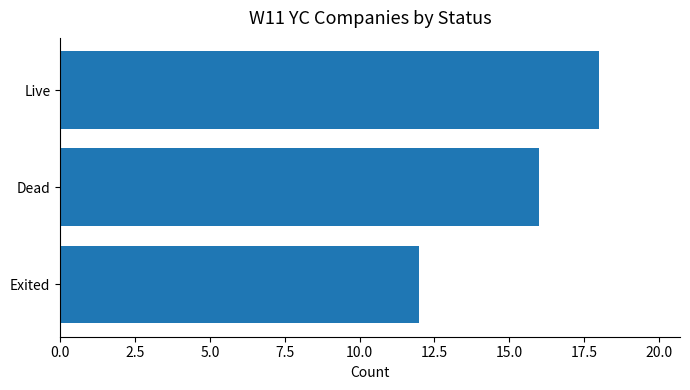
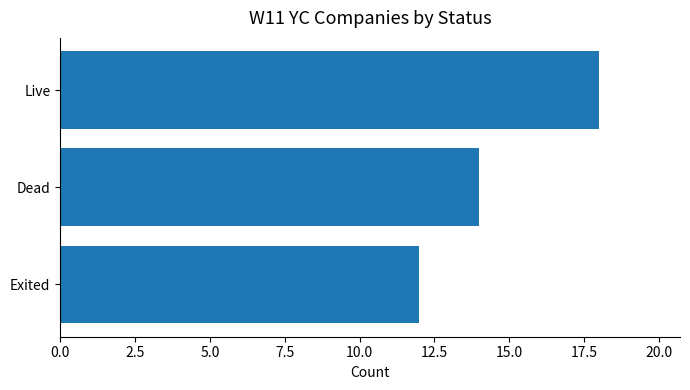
  {
    "Live": 18,
-   "Dead": 16,
+   "Dead": 14,
    "Exited": 12
  }
